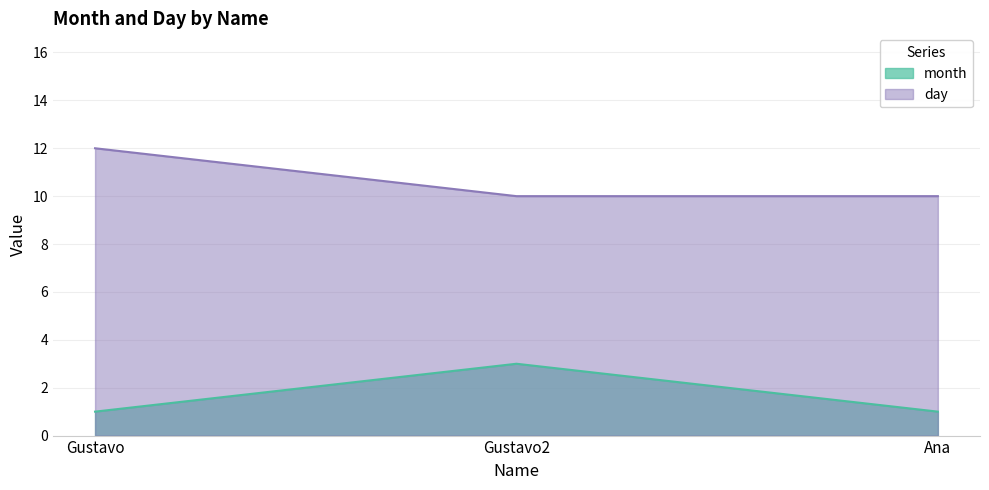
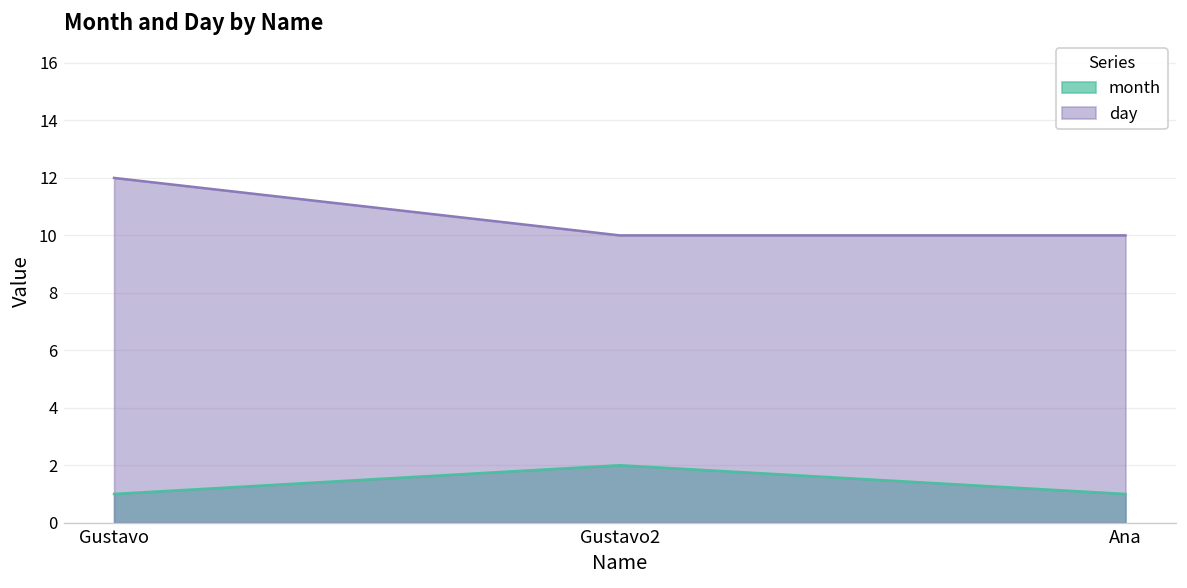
  {
    "month": {
      "Gustavo": 1,
-     "Gustavo2": 3,
+     "Gustavo2": 2,
      "Ana": 1
    },
    "day": {
      "Gustavo": 12,
      "Gustavo2": 10,
      "Ana": 10
    }
  }
